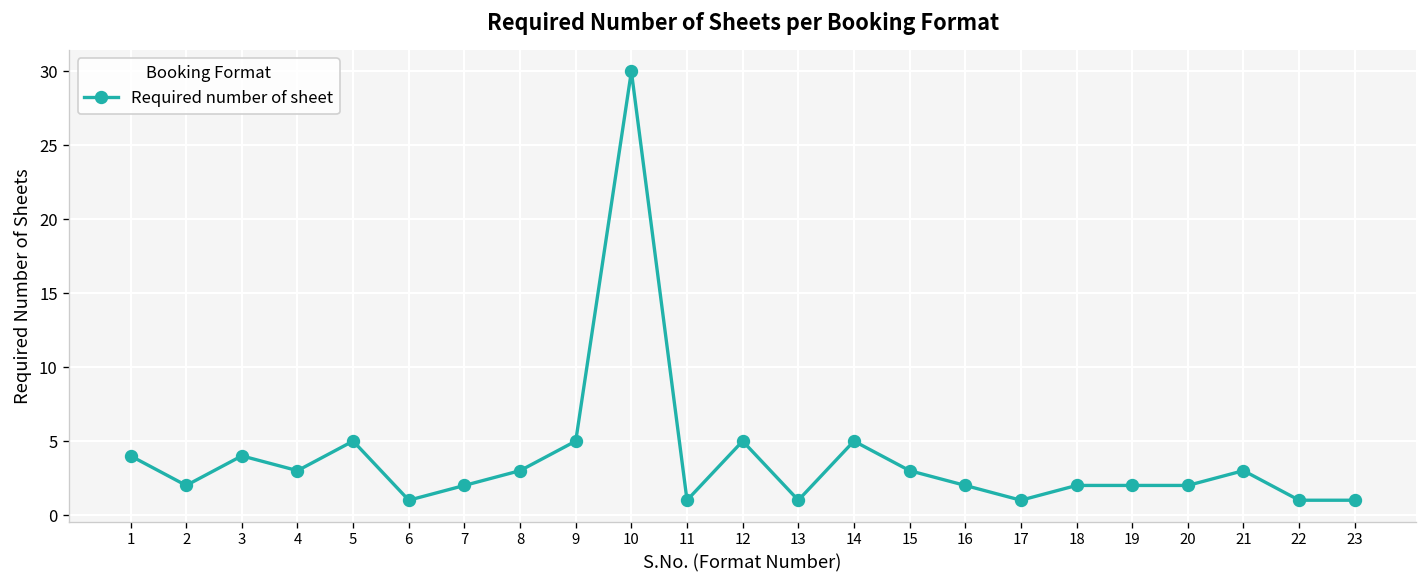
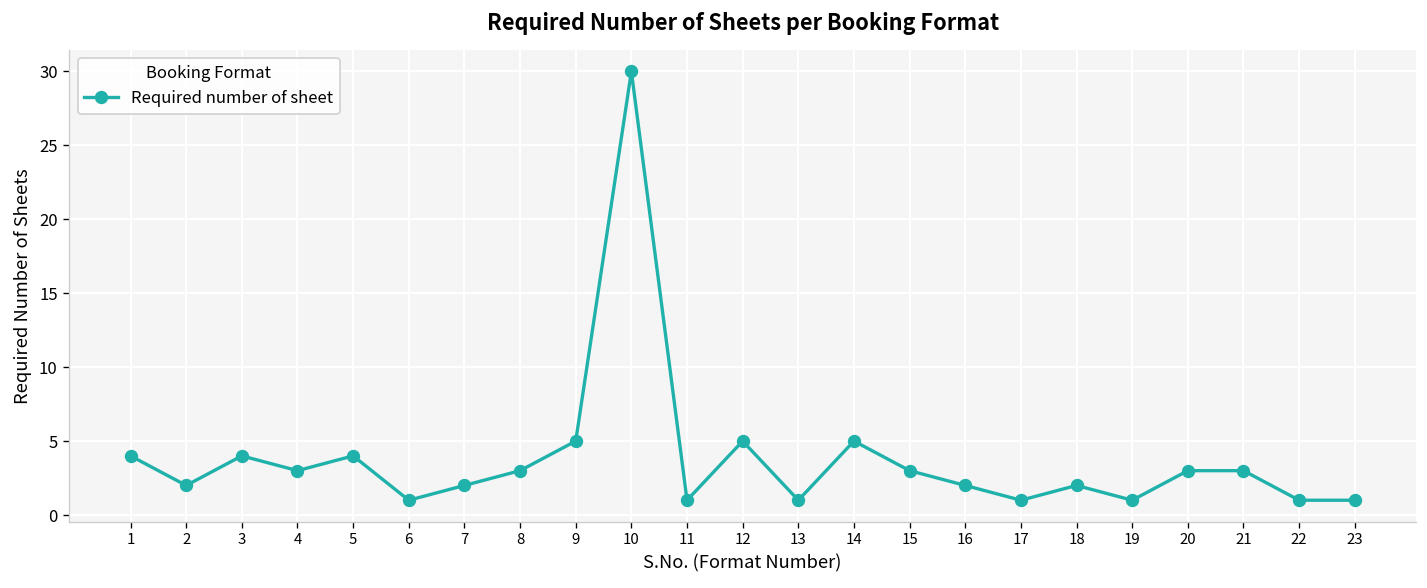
  {
    "1": 4,
    "2": 2,
    "3": 4,
    "4": 3,
-   "5": 5,
+   "5": 4,
    "6": 1,
    "7": 2,
    "8": 3,
    "9": 5,
    "10": 30,
    "11": 1,
    "12": 5,
    "13": 1,
    "14": 5,
    "15": 3,
    "16": 2,
    "17": 1,
    "18": 2,
-   "19": 2,
-   "20": 2,
+   "19": 1,
+   "20": 3,
    "21": 3,
    "22": 1,
    "23": 1
  }
